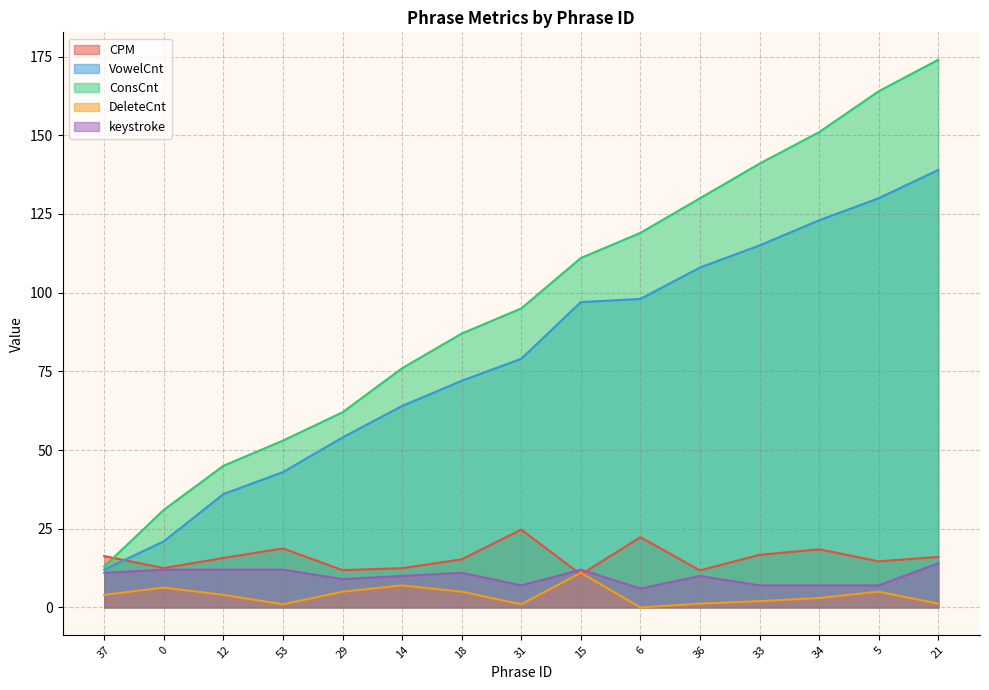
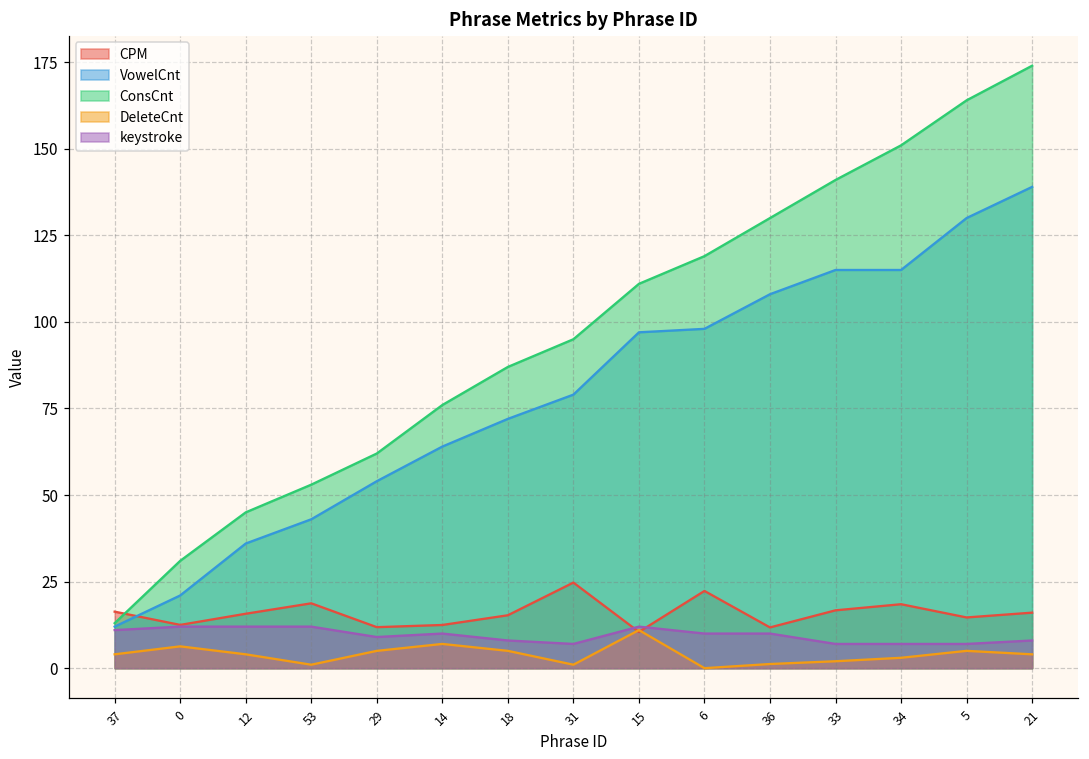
  {
    "CPM": {
      "37": 16,
      "12": 16,
      "53": 19,
      "29": 12,
      "14": 12,
      "18": 15,
      "31": 25,
      "6": 22,
      "36": 12,
      "33": 17,
      "34": 18,
      "5": 15,
      "21": 16
    },
    "VowelCnt": {
      "37": 12,
      "0": 21,
      "12": 36,
      "53": 43,
      "29": 54,
      "14": 64,
      "18": 72,
      "31": 79,
      "15": 97,
      "6": 98,
      "36": 108,
      "33": 115,
-     "34": 123,
+     "34": 115,
      "5": 130,
      "21": 139
    },
    "ConsCnt": {
      "37": 13,
      "0": 31,
      "12": 45,
      "53": 53,
      "29": 62,
      "14": 76,
      "18": 87,
      "31": 95,
      "15": 111,
      "6": 119,
      "36": 130,
      "33": 141,
      "34": 151,
      "5": 164,
      "21": 174
    },
    "DeleteCnt": {
      "37": 4,
      "0": 6,
      "12": 4,
      "53": 1,
      "29": 5,
      "14": 7,
      "18": 5,
      "31": 1,
      "6": 0,
      "36": 1,
      "33": 2,
      "34": 3,
      "5": 5,
-     "21": 1
+     "21": 4
    },
    "keystroke": {
      "37": 11,
      "12": 12,
      "53": 12,
      "29": 9,
      "14": 10,
-     "18": 11,
+     "18": 8,
      "31": 7,
      "15": 12,
-     "6": 6,
+     "6": 10,
      "36": 10,
      "33": 7,
      "34": 7,
      "5": 7,
-     "21": 14
+     "21": 8
    }
  }
